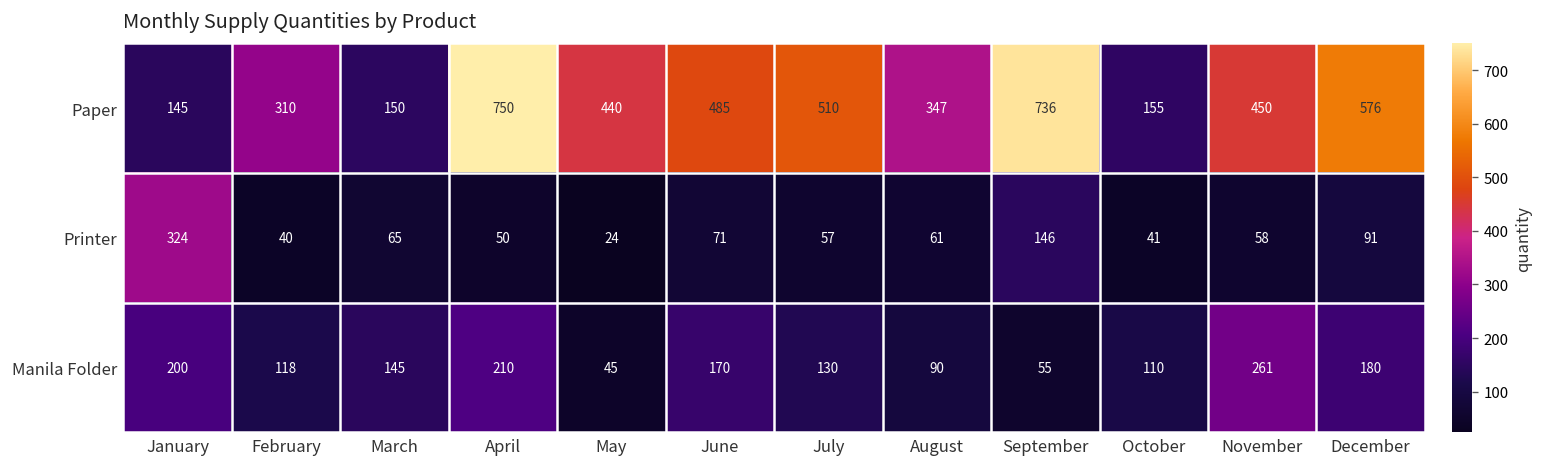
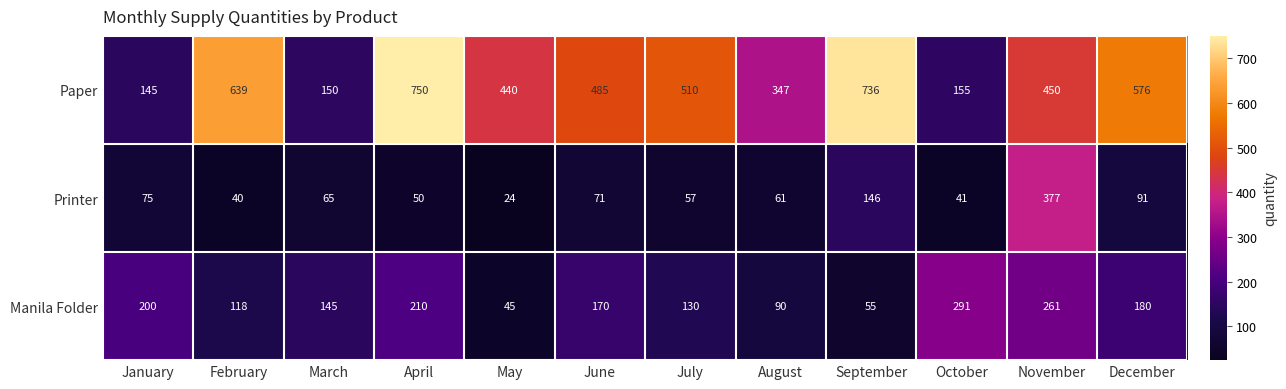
  {
    "Paper": {
      "January": 145,
-     "February": 310,
+     "February": 639,
      "March": 150,
      "April": 750,
      "May": 440,
      "June": 485,
      "July": 510,
      "August": 347,
      "September": 736,
      "October": 155,
      "November": 450,
      "December": 576
    },
    "Printer": {
-     "January": 324,
+     "January": 75,
      "February": 40,
      "March": 65,
      "April": 50,
      "May": 24,
      "June": 71,
      "July": 57,
      "August": 61,
      "September": 146,
      "October": 41,
-     "November": 58,
+     "November": 377,
      "December": 91
    },
    "Manila Folder": {
      "January": 200,
      "February": 118,
      "March": 145,
      "April": 210,
      "May": 45,
      "June": 170,
      "July": 130,
      "August": 90,
      "September": 55,
-     "October": 110,
+     "October": 291,
      "November": 261,
      "December": 180
    }
  }
